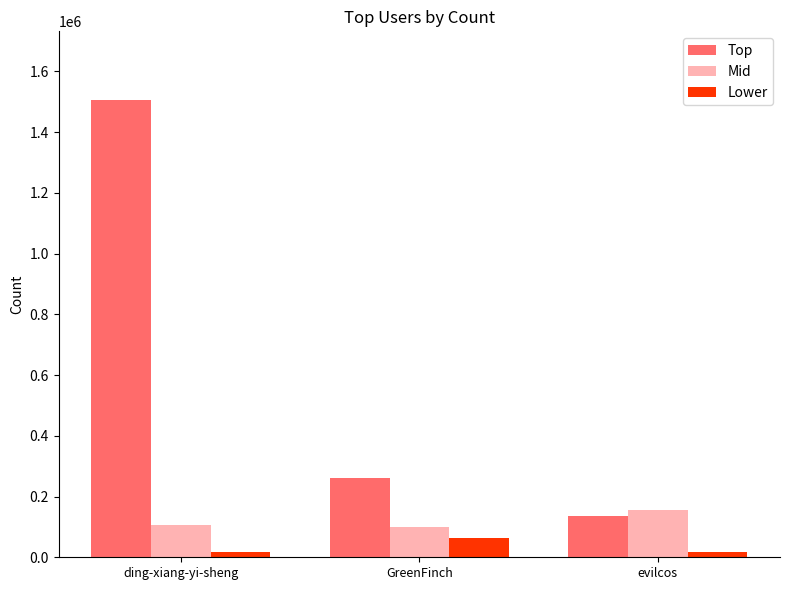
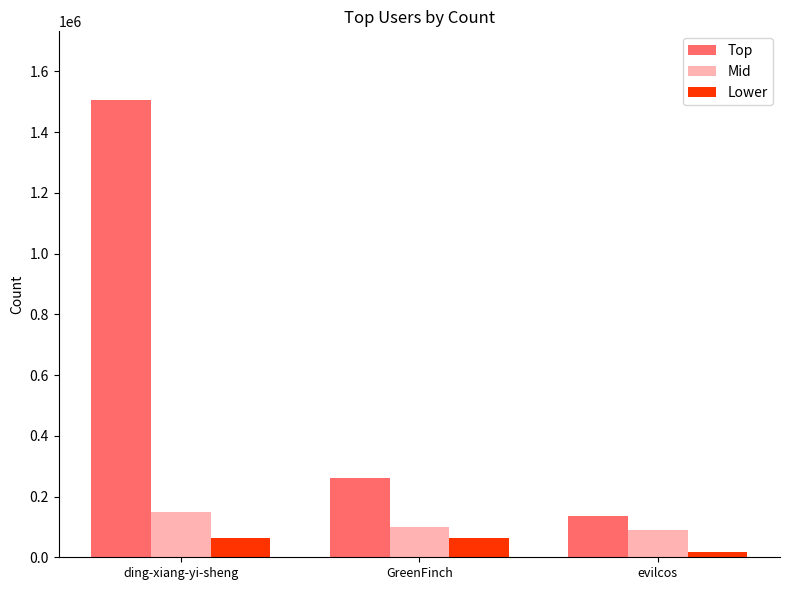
  {
    "Top": {
      "ding-xiang-yi-sheng": 1510000,
      "GreenFinch": 260000,
      "evilcos": 130000
    },
    "Mid": {
-     "ding-xiang-yi-sheng": 110000,
+     "ding-xiang-yi-sheng": 150000,
      "GreenFinch": 100000,
-     "evilcos": 150000
+     "evilcos": 90000
    },
    "Lower": {
-     "ding-xiang-yi-sheng": 20000,
+     "ding-xiang-yi-sheng": 60000,
      "GreenFinch": 60000,
      "evilcos": 20000
    }
  }
